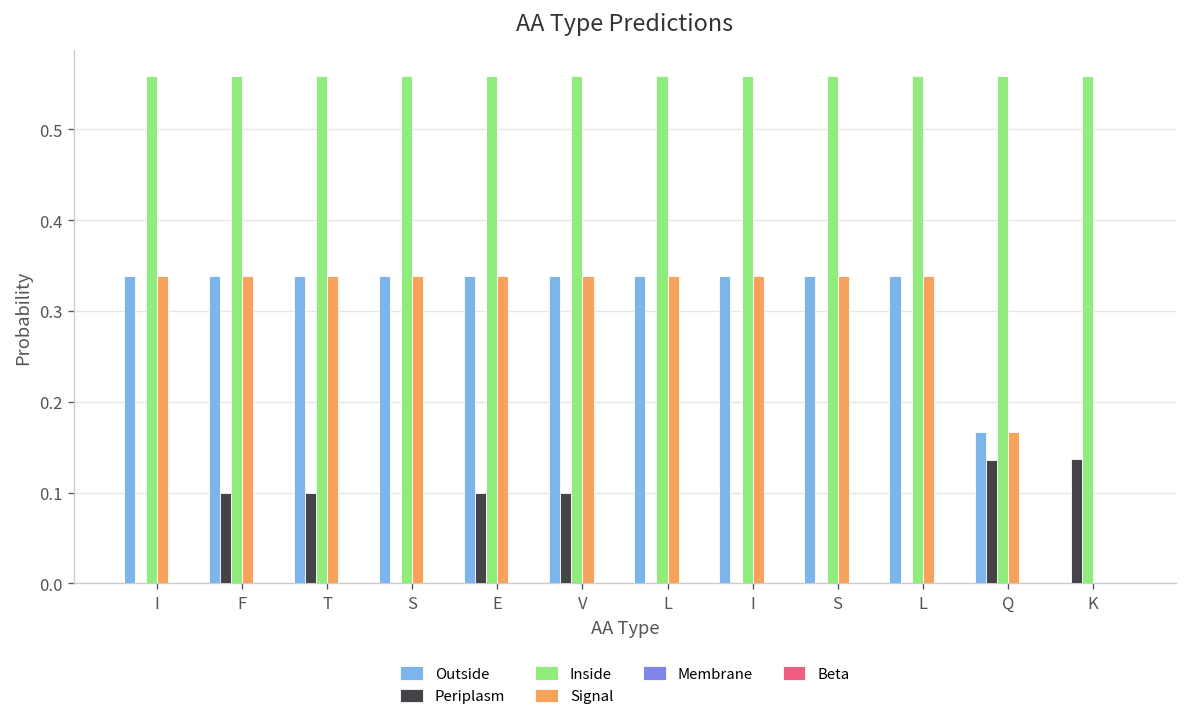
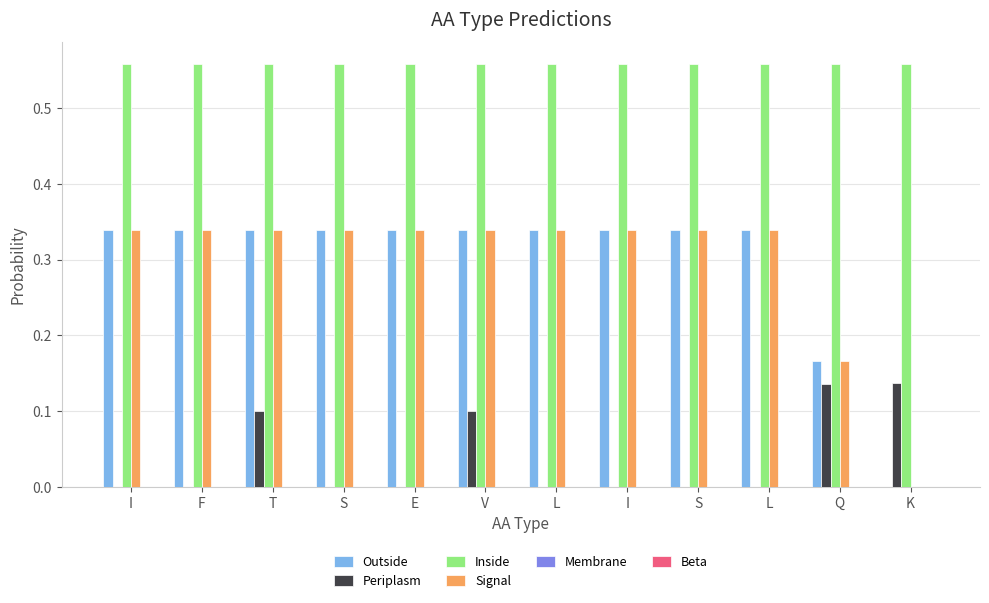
  {
    "Periplasm": {
-     "F": 0.1,
+     "F": 0.0,
      "T": 0.1,
-     "E": 0.1,
+     "E": 0.0,
      "V": 0.1,
      "Q": 0.14,
      "K": 0.14
    },
    "Inside": {
      "F": 0.56,
      "T": 0.56,
      "E": 0.56,
      "V": 0.56,
      "Q": 0.56,
      "K": 0.56
    },
    "Signal": {
      "F": 0.34,
      "T": 0.34,
      "E": 0.34,
      "V": 0.34,
      "Q": 0.17,
      "K": 0.0
    },
    "Beta": {
      "F": 0.0,
      "T": 0.0,
      "E": 0.0,
      "V": 0.0,
      "Q": 0.0,
      "K": 0.0
    }
  }
